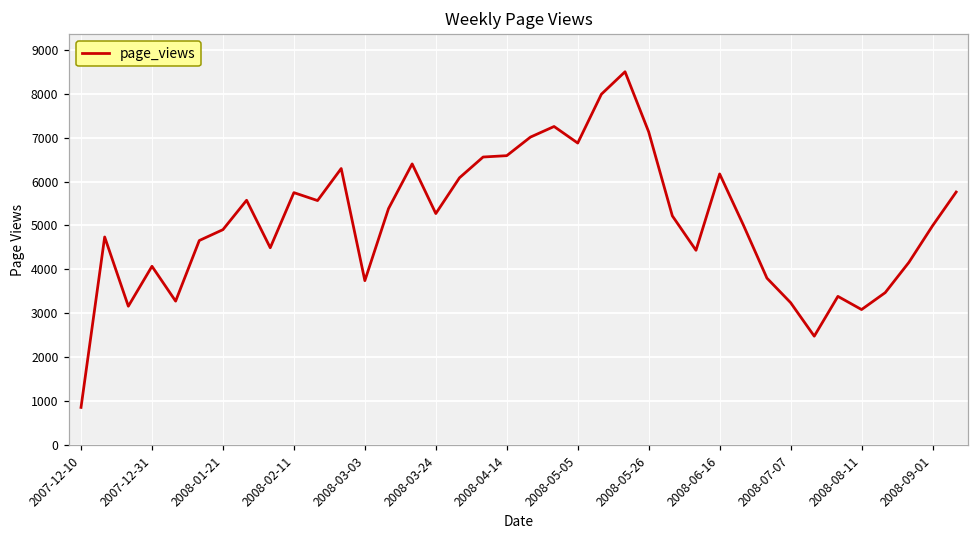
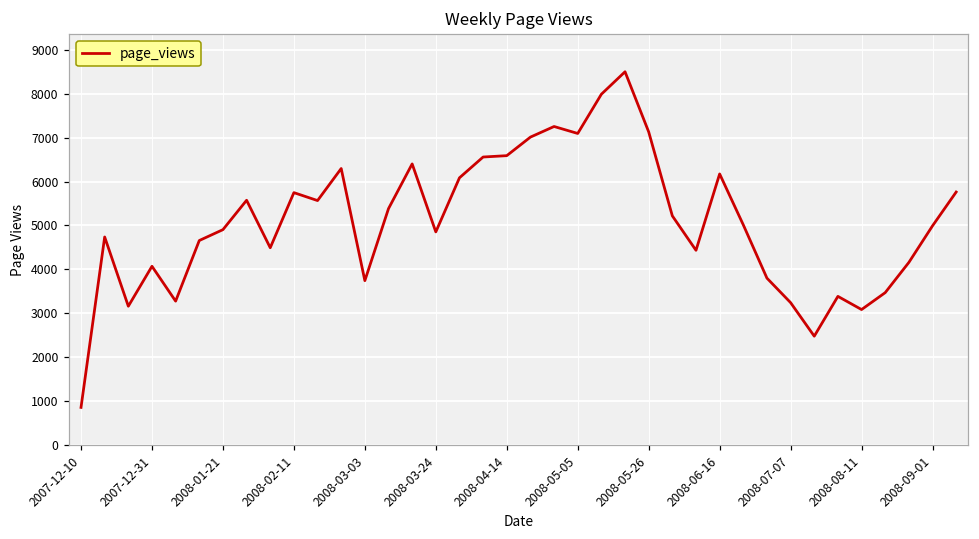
  {
    "2007-12-10": 900,
    "2007-12-31": 4100,
    "2008-01-21": 4900,
    "2008-02-11": 5700,
    "2008-03-03": 3700,
-   "2008-03-24": 5300,
+   "2008-03-24": 4900,
    "2008-04-14": 6600,
-   "2008-05-05": 6900,
+   "2008-05-05": 7100,
    "2008-05-26": 7100,
    "2008-06-16": 6200,
    "2008-07-07": 3200,
    "2008-08-11": 3100,
    "2008-09-01": 5000
  }
